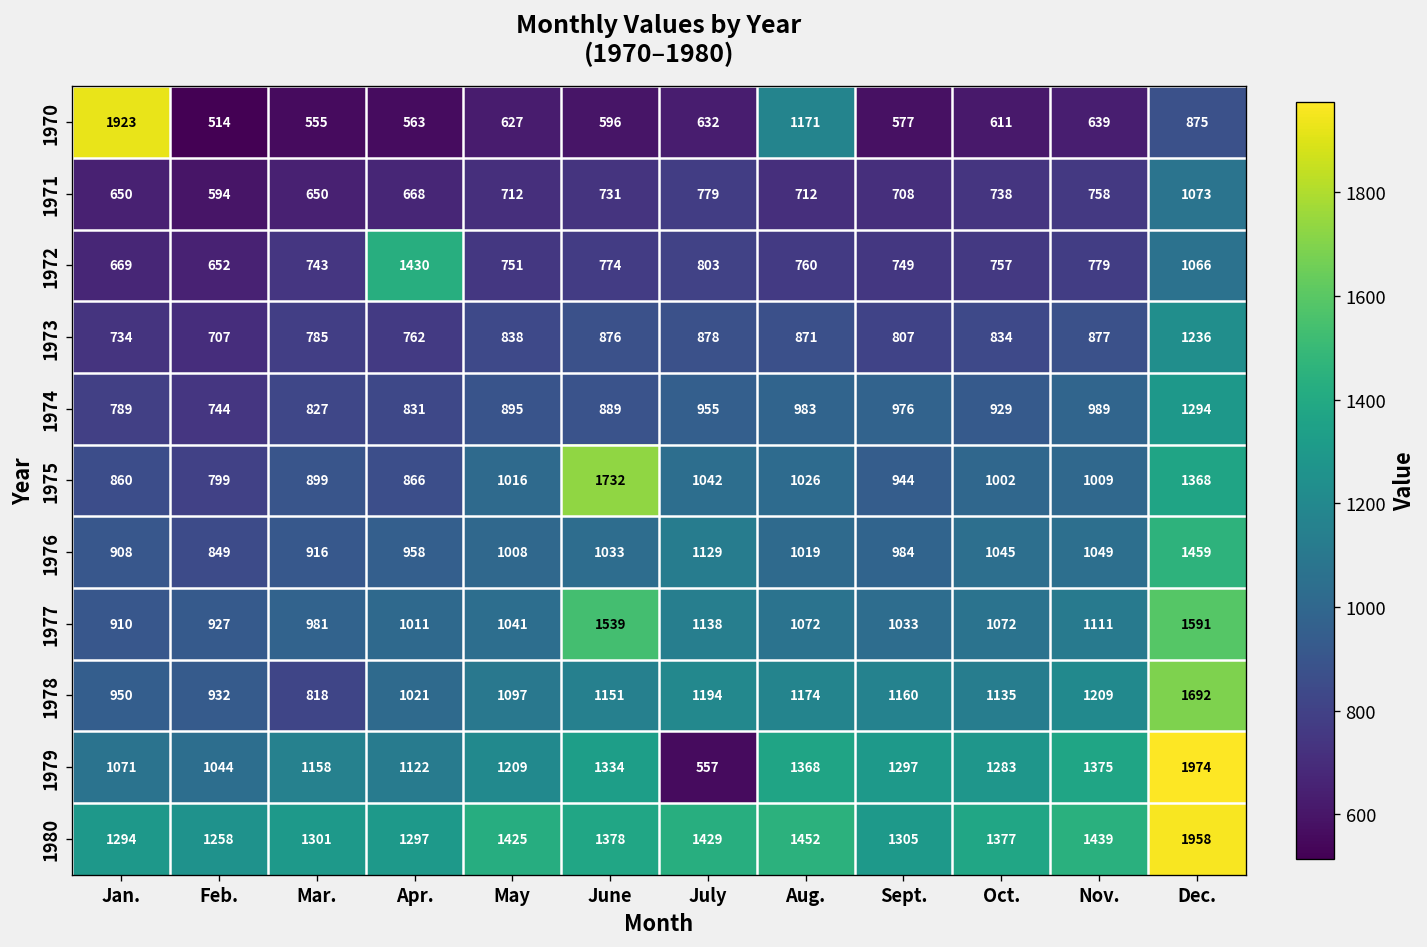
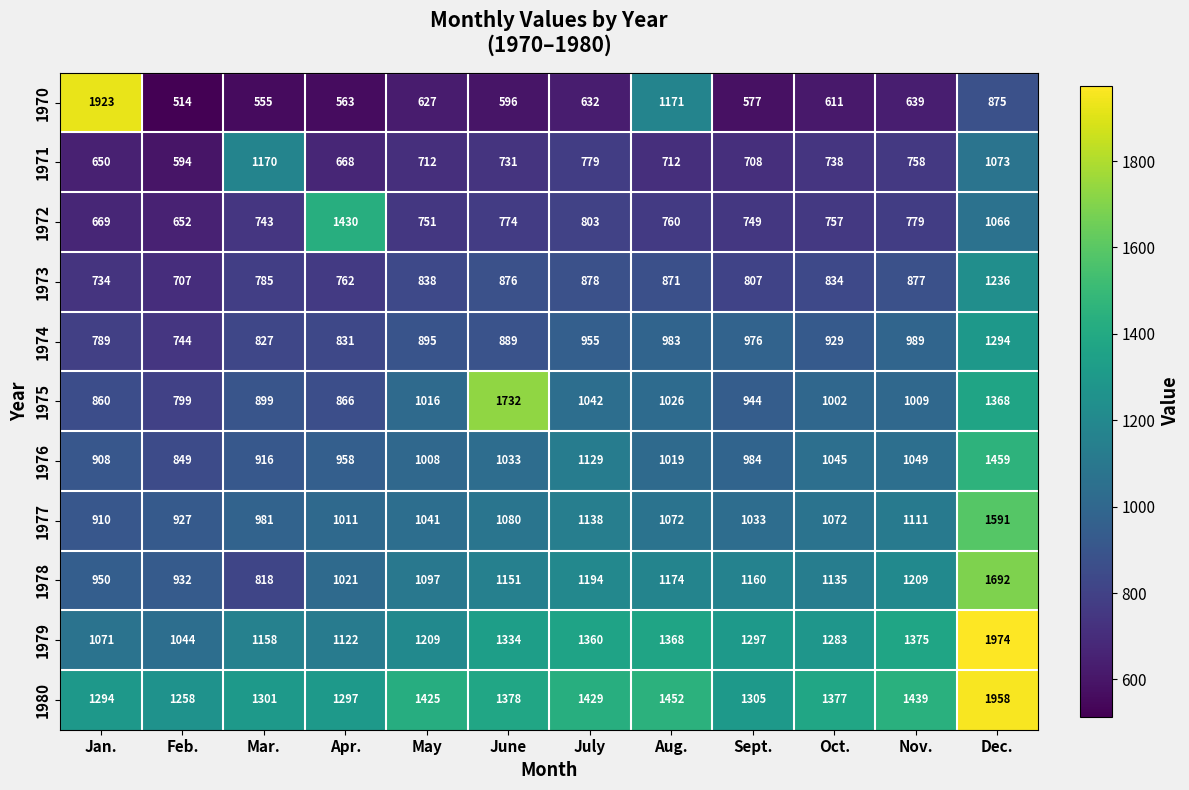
  {
    "1970": {
      "Jan.": 1923,
      "Feb.": 514,
      "Mar.": 555,
      "Apr.": 563,
      "May": 627,
      "June": 596,
      "July": 632,
      "Aug.": 1171,
      "Sept.": 577,
      "Oct.": 611,
      "Nov.": 639,
      "Dec.": 875
    },
    "1971": {
      "Jan.": 650,
      "Feb.": 594,
-     "Mar.": 650,
+     "Mar.": 1170,
      "Apr.": 668,
      "May": 712,
      "June": 731,
      "July": 779,
      "Aug.": 712,
      "Sept.": 708,
      "Oct.": 738,
      "Nov.": 758,
      "Dec.": 1073
    },
    "1972": {
      "Jan.": 669,
      "Feb.": 652,
      "Mar.": 743,
      "Apr.": 1430,
      "May": 751,
      "June": 774,
      "July": 803,
      "Aug.": 760,
      "Sept.": 749,
      "Oct.": 757,
      "Nov.": 779,
      "Dec.": 1066
    },
    "1973": {
      "Jan.": 734,
      "Feb.": 707,
      "Mar.": 785,
      "Apr.": 762,
      "May": 838,
      "June": 876,
      "July": 878,
      "Aug.": 871,
      "Sept.": 807,
      "Oct.": 834,
      "Nov.": 877,
      "Dec.": 1236
    },
    "1974": {
      "Jan.": 789,
      "Feb.": 744,
      "Mar.": 827,
      "Apr.": 831,
      "May": 895,
      "June": 889,
      "July": 955,
      "Aug.": 983,
      "Sept.": 976,
      "Oct.": 929,
      "Nov.": 989,
      "Dec.": 1294
    },
    "1975": {
      "Jan.": 860,
      "Feb.": 799,
      "Mar.": 899,
      "Apr.": 866,
      "May": 1016,
      "June": 1732,
      "July": 1042,
      "Aug.": 1026,
      "Sept.": 944,
      "Oct.": 1002,
      "Nov.": 1009,
      "Dec.": 1368
    },
    "1976": {
      "Jan.": 908,
      "Feb.": 849,
      "Mar.": 916,
      "Apr.": 958,
      "May": 1008,
      "June": 1033,
      "July": 1129,
      "Aug.": 1019,
      "Sept.": 984,
      "Oct.": 1045,
      "Nov.": 1049,
      "Dec.": 1459
    },
    "1977": {
      "Jan.": 910,
      "Feb.": 927,
      "Mar.": 981,
      "Apr.": 1011,
      "May": 1041,
-     "June": 1539,
+     "June": 1080,
      "July": 1138,
      "Aug.": 1072,
      "Sept.": 1033,
      "Oct.": 1072,
      "Nov.": 1111,
      "Dec.": 1591
    },
    "1978": {
      "Jan.": 950,
      "Feb.": 932,
      "Mar.": 818,
      "Apr.": 1021,
      "May": 1097,
      "June": 1151,
      "July": 1194,
      "Aug.": 1174,
      "Sept.": 1160,
      "Oct.": 1135,
      "Nov.": 1209,
      "Dec.": 1692
    },
    "1979": {
      "Jan.": 1071,
      "Feb.": 1044,
      "Mar.": 1158,
      "Apr.": 1122,
      "May": 1209,
      "June": 1334,
-     "July": 557,
+     "July": 1360,
      "Aug.": 1368,
      "Sept.": 1297,
      "Oct.": 1283,
      "Nov.": 1375,
      "Dec.": 1974
    },
    "1980": {
      "Jan.": 1294,
      "Feb.": 1258,
      "Mar.": 1301,
      "Apr.": 1297,
      "May": 1425,
      "June": 1378,
      "July": 1429,
      "Aug.": 1452,
      "Sept.": 1305,
      "Oct.": 1377,
      "Nov.": 1439,
      "Dec.": 1958
    }
  }
